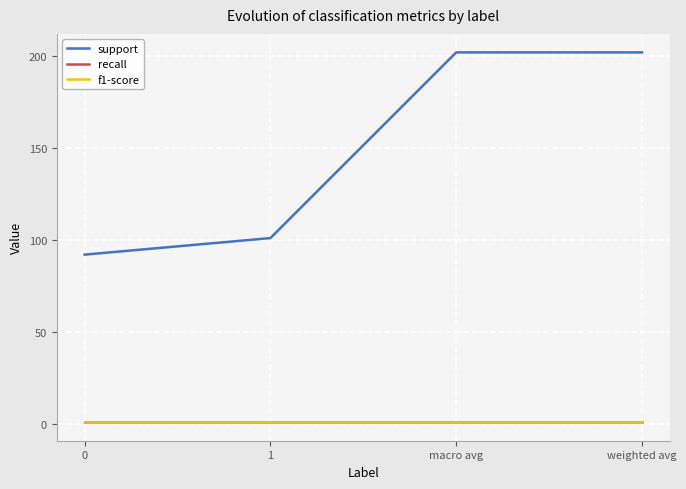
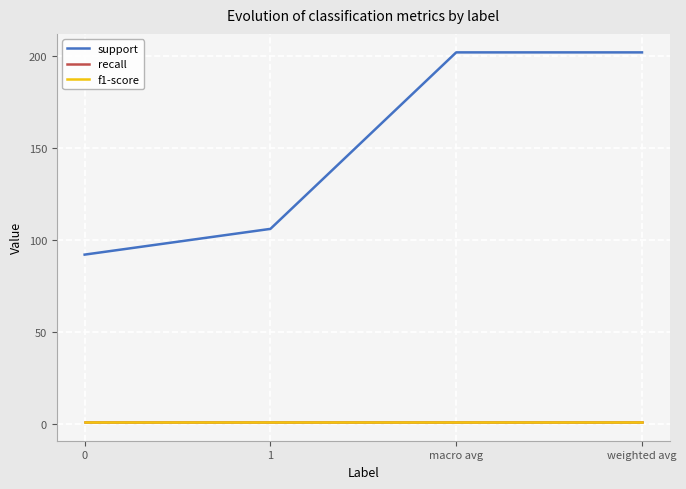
  {
    "support": {
      "0": 92,
-     "1": 101,
+     "1": 106,
      "macro avg": 202,
      "weighted avg": 202
    },
    "f1-score": {
      "0": 1,
      "1": 1,
      "macro avg": 1,
      "weighted avg": 1
    }
  }
